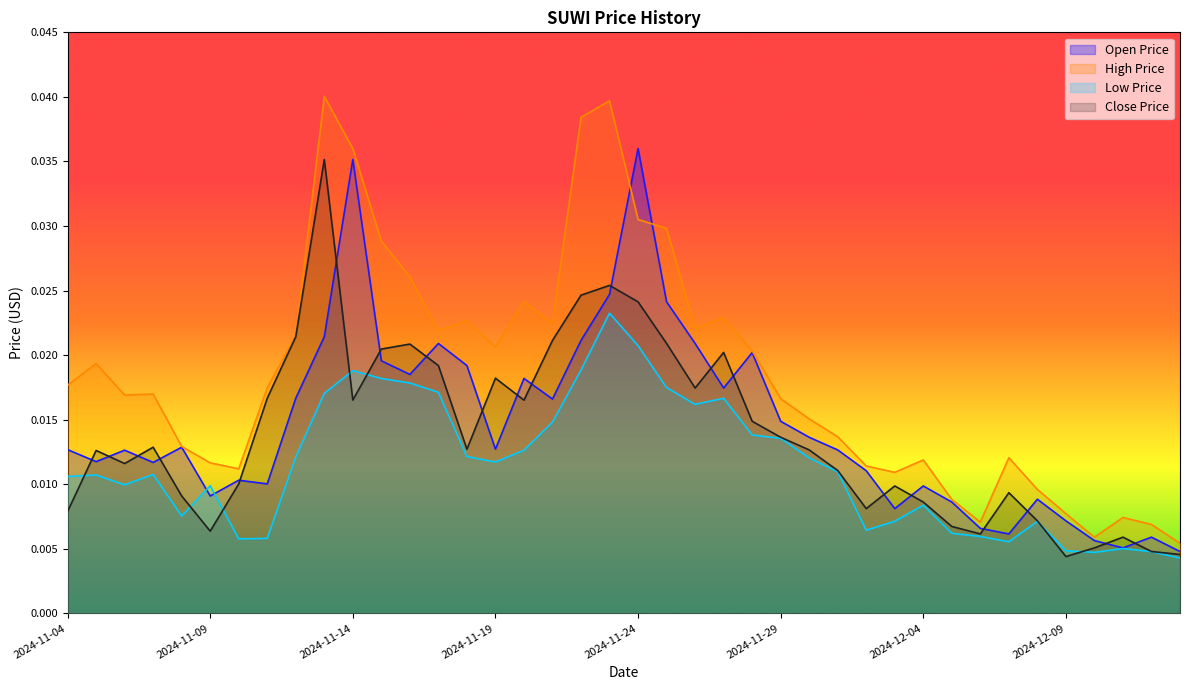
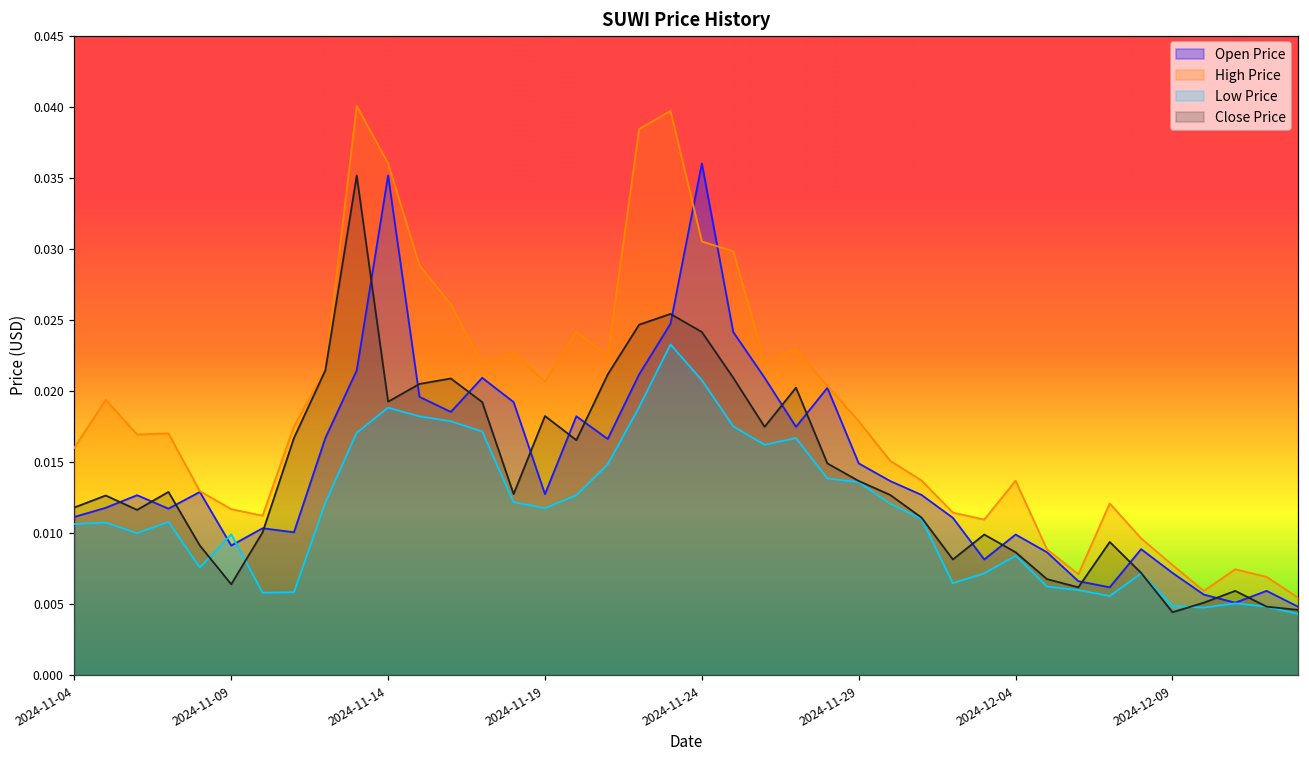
  {
    "Open Price": {
-     "2024-11-04": 0.0127,
+     "2024-11-04": 0.0111,
      "2024-11-09": 0.0091,
      "2024-11-14": 0.0352,
      "2024-11-19": 0.0127,
      "2024-11-24": 0.0360,
      "2024-11-29": 0.0149,
      "2024-12-04": 0.0099,
      "2024-12-09": 0.0072
    },
    "High Price": {
-     "2024-11-04": 0.0177,
+     "2024-11-04": 0.0160,
      "2024-11-09": 0.0117,
      "2024-11-14": 0.0360,
      "2024-11-19": 0.0206,
      "2024-11-24": 0.0305,
-     "2024-11-29": 0.0166,
-     "2024-12-04": 0.0119,
+     "2024-11-29": 0.0178,
+     "2024-12-04": 0.0137,
      "2024-12-09": 0.0077
    },
    "Low Price": {
      "2024-11-04": 0.0106,
      "2024-11-09": 0.0099,
      "2024-11-14": 0.0188,
      "2024-11-19": 0.0117,
      "2024-11-24": 0.0207,
      "2024-12-04": 0.0084,
      "2024-12-09": 0.0049
    },
    "Close Price": {
-     "2024-11-04": 0.0079,
+     "2024-11-04": 0.0118,
      "2024-11-09": 0.0064,
-     "2024-11-14": 0.0165,
+     "2024-11-14": 0.0192,
      "2024-11-19": 0.0182,
      "2024-11-24": 0.0241,
      "2024-12-04": 0.0086,
      "2024-12-09": 0.0044
    }
  }
